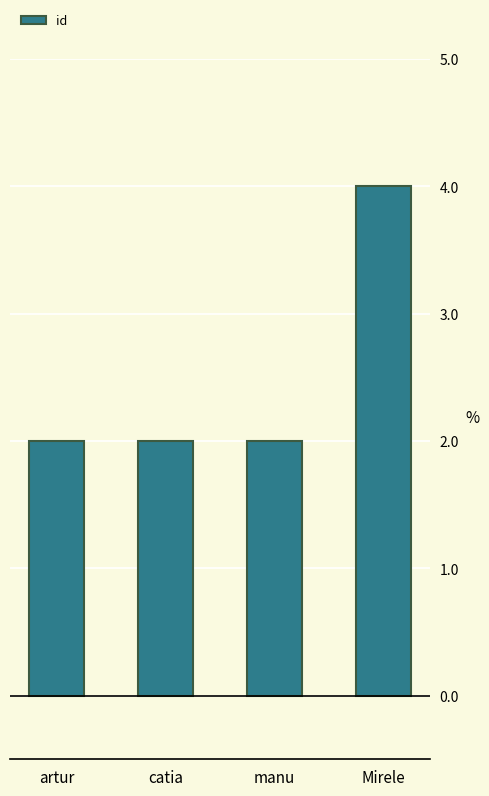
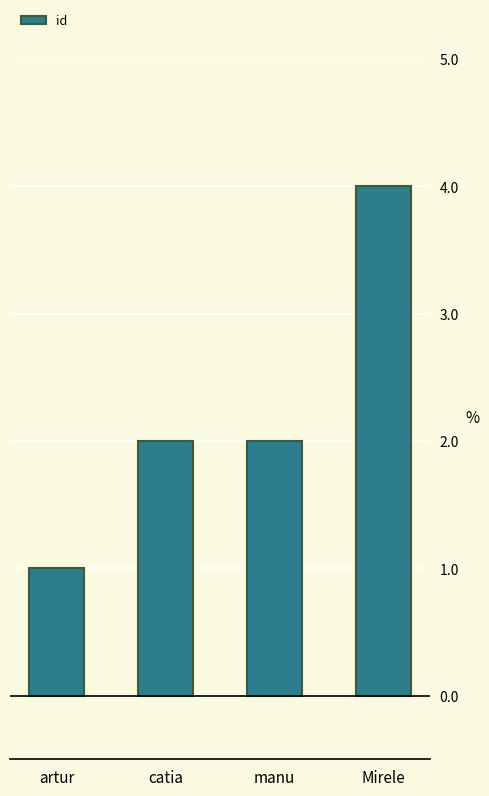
  {
-   "artur": 2,
+   "artur": 1,
    "catia": 2,
    "manu": 2,
    "Mirele": 4
  }
